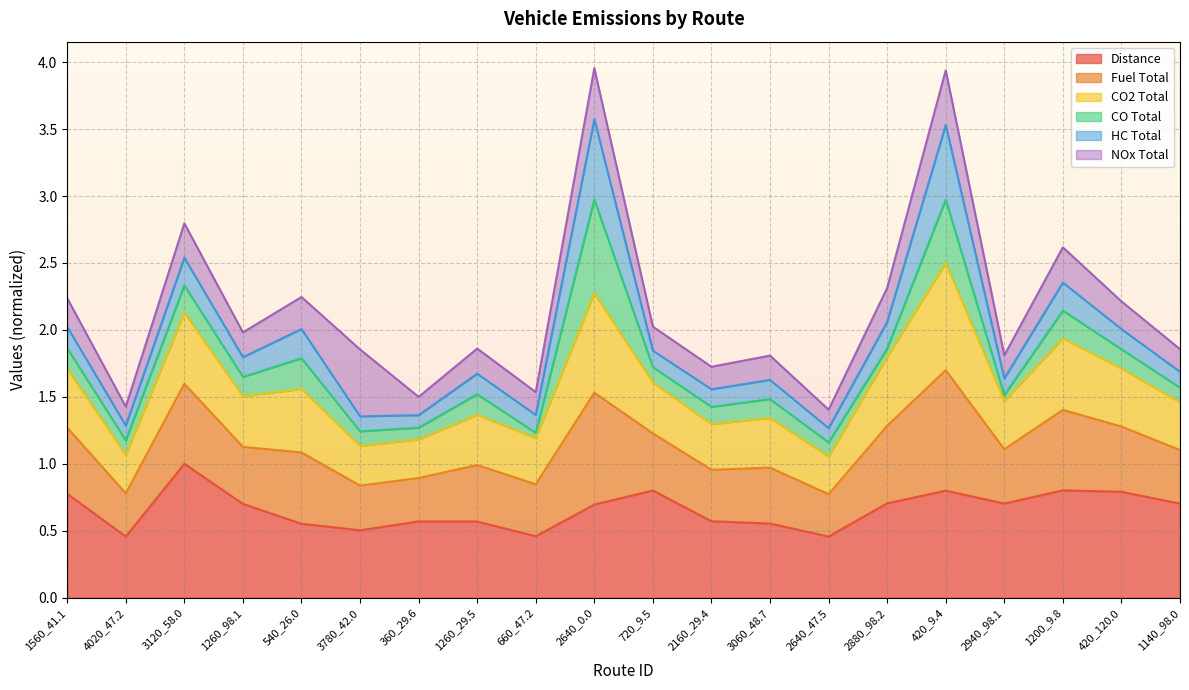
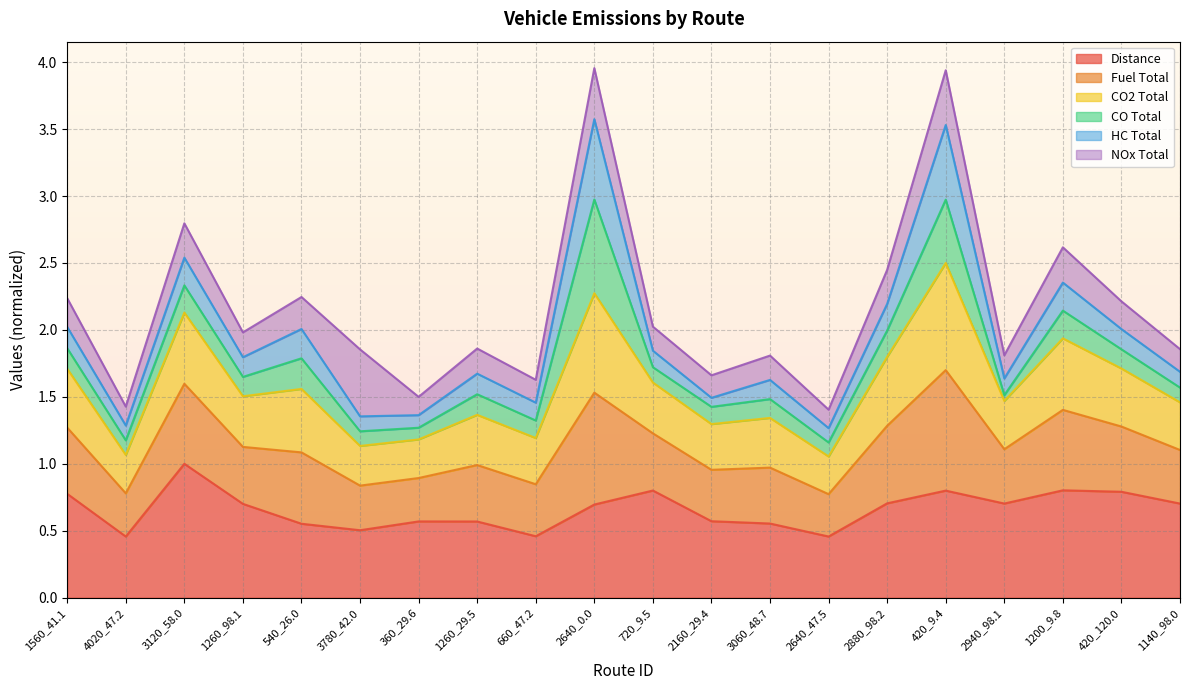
  {
    "CO2 Total": {
      "1560_41.1": 0.44,
      "4020_47.2": 0.29,
      "3120_58.0": 0.53,
      "1260_98.1": 0.38,
      "540_26.0": 0.47,
      "3780_42.0": 0.30,
      "360_29.6": 0.29,
      "1260_29.5": 0.37,
      "660_47.2": 0.35,
      "2640_0.0": 0.74,
      "720_9.5": 0.38,
      "2160_29.4": 0.34,
      "3060_48.7": 0.37,
      "2640_47.5": 0.28,
      "2880_98.2": 0.51,
      "420_9.4": 0.80,
      "2940_98.1": 0.36,
      "1200_9.8": 0.53,
      "420_120.0": 0.43,
      "1140_98.0": 0.36
    },
    "CO Total": {
      "1560_41.1": 0.15,
      "4020_47.2": 0.11,
      "3120_58.0": 0.20,
      "1260_98.1": 0.14,
      "540_26.0": 0.23,
      "3780_42.0": 0.11,
      "360_29.6": 0.09,
      "1260_29.5": 0.15,
-     "660_47.2": 0.04,
+     "660_47.2": 0.13,
      "2640_0.0": 0.70,
      "720_9.5": 0.11,
      "2160_29.4": 0.13,
      "3060_48.7": 0.14,
      "2640_47.5": 0.10,
-     "2880_98.2": 0.06,
+     "2880_98.2": 0.20,
      "420_9.4": 0.47,
      "2940_98.1": 0.04,
      "1200_9.8": 0.21,
      "420_120.0": 0.14,
      "1140_98.0": 0.11
    },
    "HC Total": {
      "1560_41.1": 0.16,
      "4020_47.2": 0.11,
      "3120_58.0": 0.21,
      "1260_98.1": 0.15,
      "540_26.0": 0.22,
      "3780_42.0": 0.11,
      "360_29.6": 0.09,
      "1260_29.5": 0.15,
      "660_47.2": 0.13,
      "2640_0.0": 0.60,
      "720_9.5": 0.12,
-     "2160_29.4": 0.13,
+     "2160_29.4": 0.07,
      "3060_48.7": 0.14,
      "2640_47.5": 0.11,
      "2880_98.2": 0.20,
      "420_9.4": 0.56,
      "2940_98.1": 0.12,
      "1200_9.8": 0.21,
      "420_120.0": 0.15,
      "1140_98.0": 0.12
    },
    "NOx Total": {
      "1560_41.1": 0.21,
      "4020_47.2": 0.14,
      "3120_58.0": 0.26,
      "1260_98.1": 0.19,
      "540_26.0": 0.24,
      "3780_42.0": 0.50,
      "360_29.6": 0.14,
      "1260_29.5": 0.19,
      "660_47.2": 0.17,
      "2640_0.0": 0.38,
      "720_9.5": 0.18,
      "2160_29.4": 0.17,
      "3060_48.7": 0.18,
      "2640_47.5": 0.14,
      "2880_98.2": 0.25,
      "420_9.4": 0.41,
      "2940_98.1": 0.17,
      "1200_9.8": 0.26,
      "420_120.0": 0.21,
      "1140_98.0": 0.17
    }
  }
